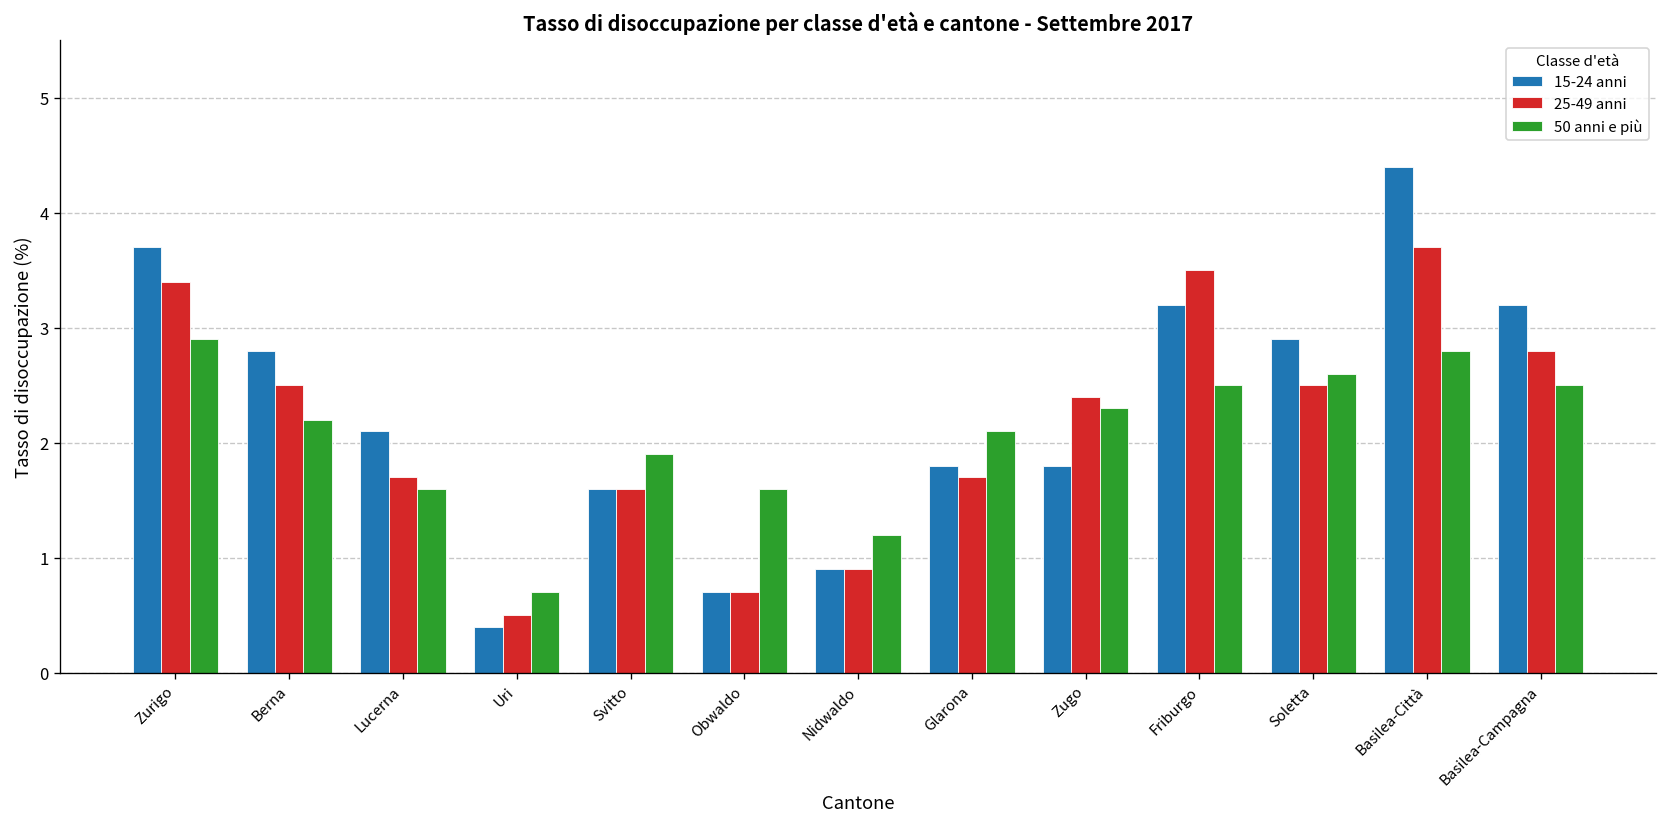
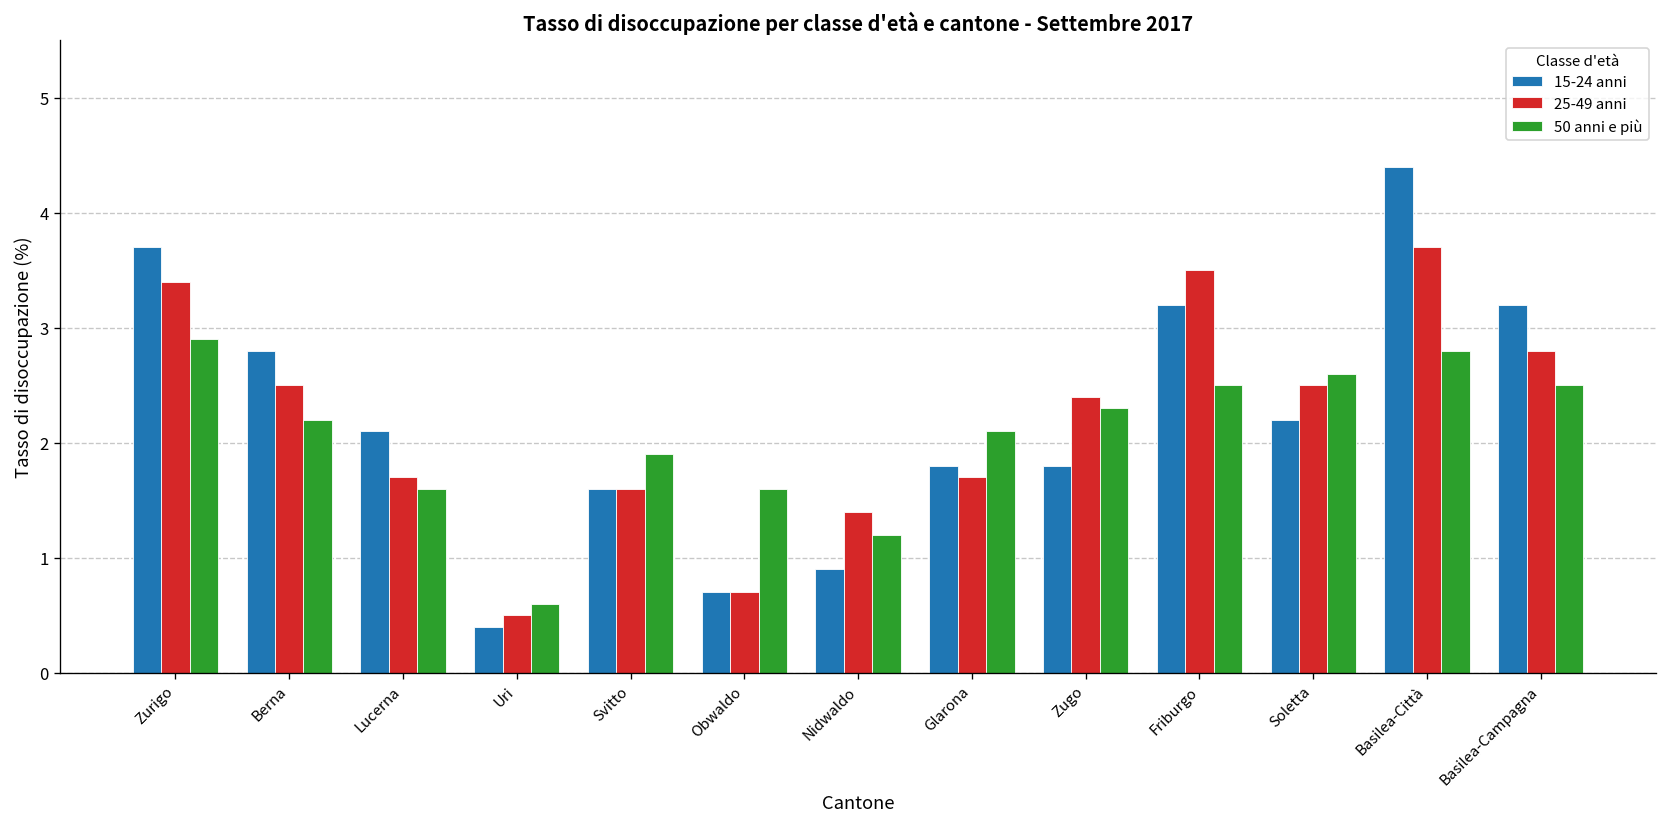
  {
    "15-24 anni": {
      "Zurigo": 3.7,
      "Berna": 2.8,
      "Lucerna": 2.1,
      "Uri": 0.4,
      "Svitto": 1.6,
      "Obwaldo": 0.7,
      "Nidwaldo": 0.9,
      "Glarona": 1.8,
      "Zugo": 1.8,
      "Friburgo": 3.2,
-     "Soletta": 2.9,
+     "Soletta": 2.2,
      "Basilea-Città": 4.4,
      "Basilea-Campagna": 3.2
    },
    "25-49 anni": {
      "Zurigo": 3.4,
      "Berna": 2.5,
      "Lucerna": 1.7,
      "Uri": 0.5,
      "Svitto": 1.6,
      "Obwaldo": 0.7,
-     "Nidwaldo": 0.9,
+     "Nidwaldo": 1.4,
      "Glarona": 1.7,
      "Zugo": 2.4,
      "Friburgo": 3.5,
      "Soletta": 2.5,
      "Basilea-Città": 3.7,
      "Basilea-Campagna": 2.8
    },
    "50 anni e più": {
      "Zurigo": 2.9,
      "Berna": 2.2,
      "Lucerna": 1.6,
-     "Uri": 0.7,
+     "Uri": 0.6,
      "Svitto": 1.9,
      "Obwaldo": 1.6,
      "Nidwaldo": 1.2,
      "Glarona": 2.1,
      "Zugo": 2.3,
      "Friburgo": 2.5,
      "Soletta": 2.6,
      "Basilea-Città": 2.8,
      "Basilea-Campagna": 2.5
    }
  }
